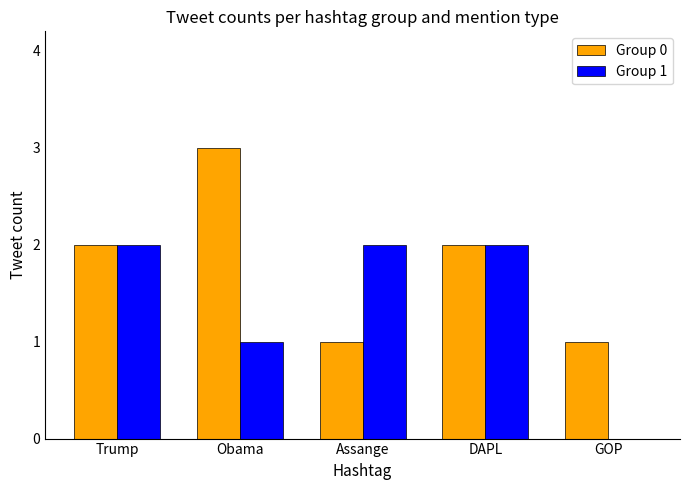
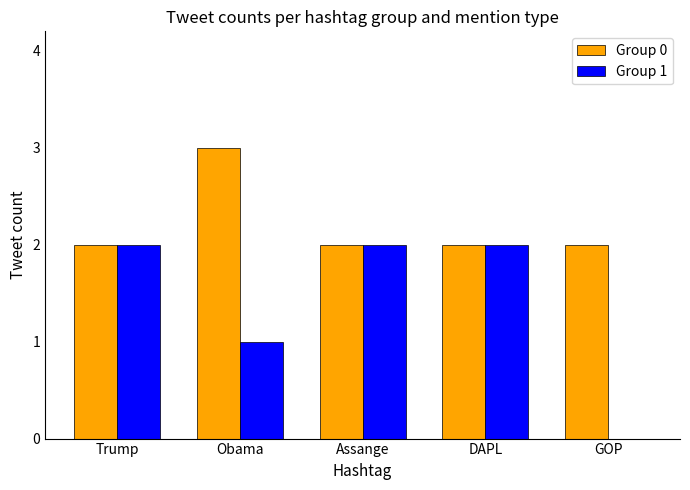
  {
    "Group 0": {
      "Trump": 2,
      "Obama": 3,
-     "Assange": 1,
+     "Assange": 2,
      "DAPL": 2,
-     "GOP": 1
+     "GOP": 2
    },
    "Group 1": {
      "Trump": 2,
      "Obama": 1,
      "Assange": 2,
      "DAPL": 2,
      "GOP": 0
    }
  }
